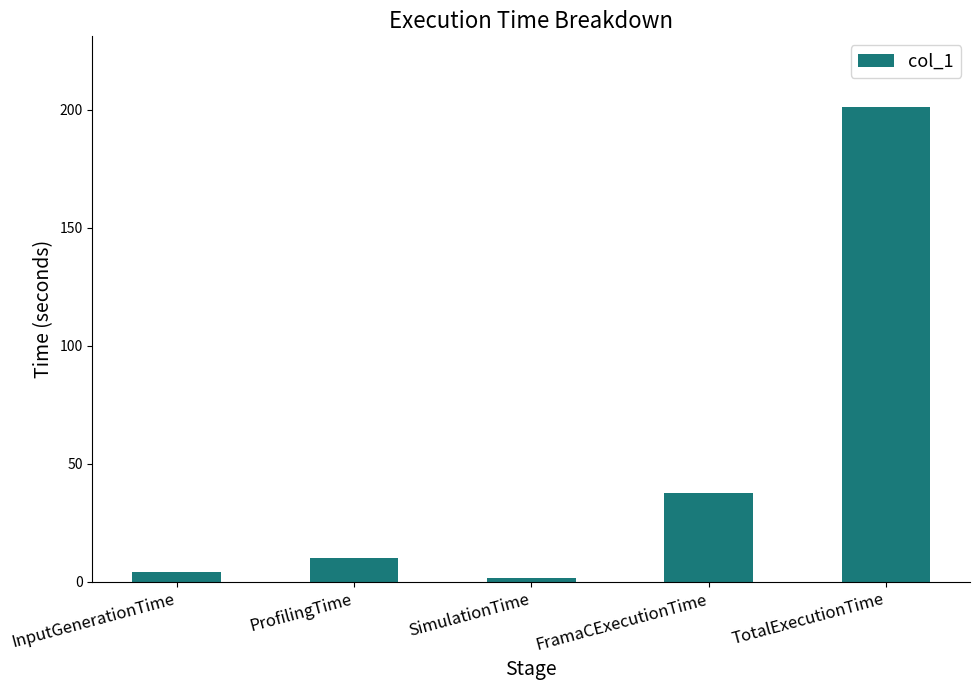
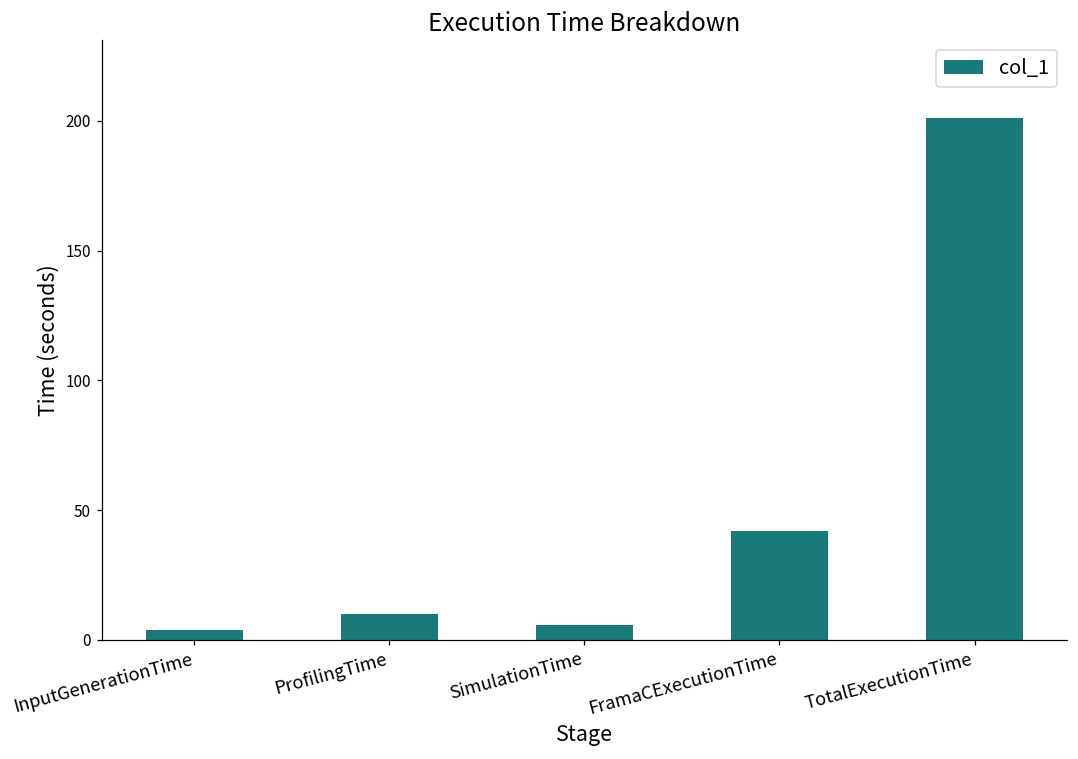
  {
    "InputGenerationTime": 4,
    "ProfilingTime": 10,
-   "SimulationTime": 2,
-   "FramaCExecutionTime": 38,
+   "SimulationTime": 6,
+   "FramaCExecutionTime": 42,
    "TotalExecutionTime": 201
  }
